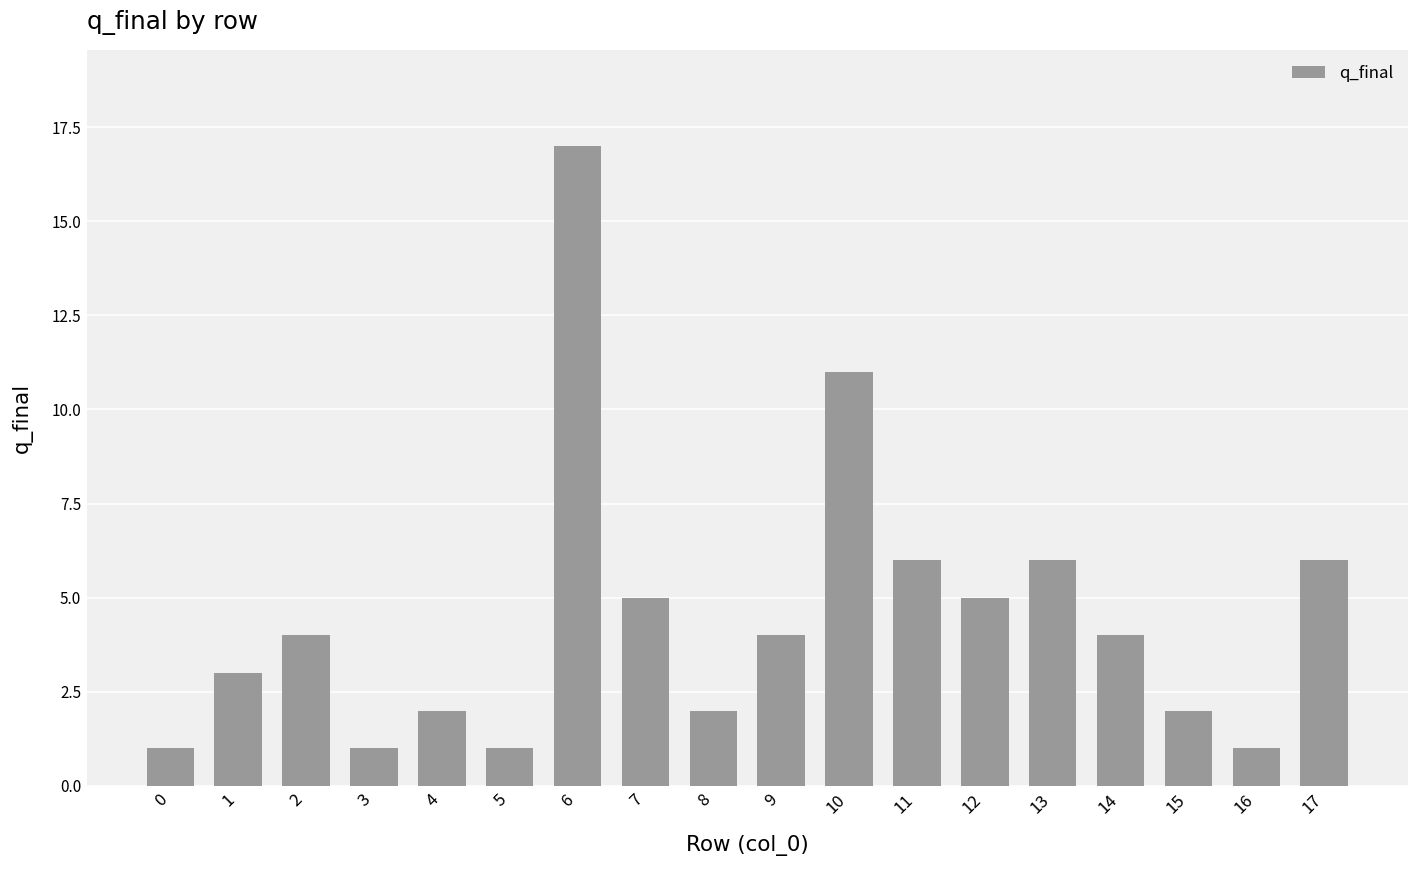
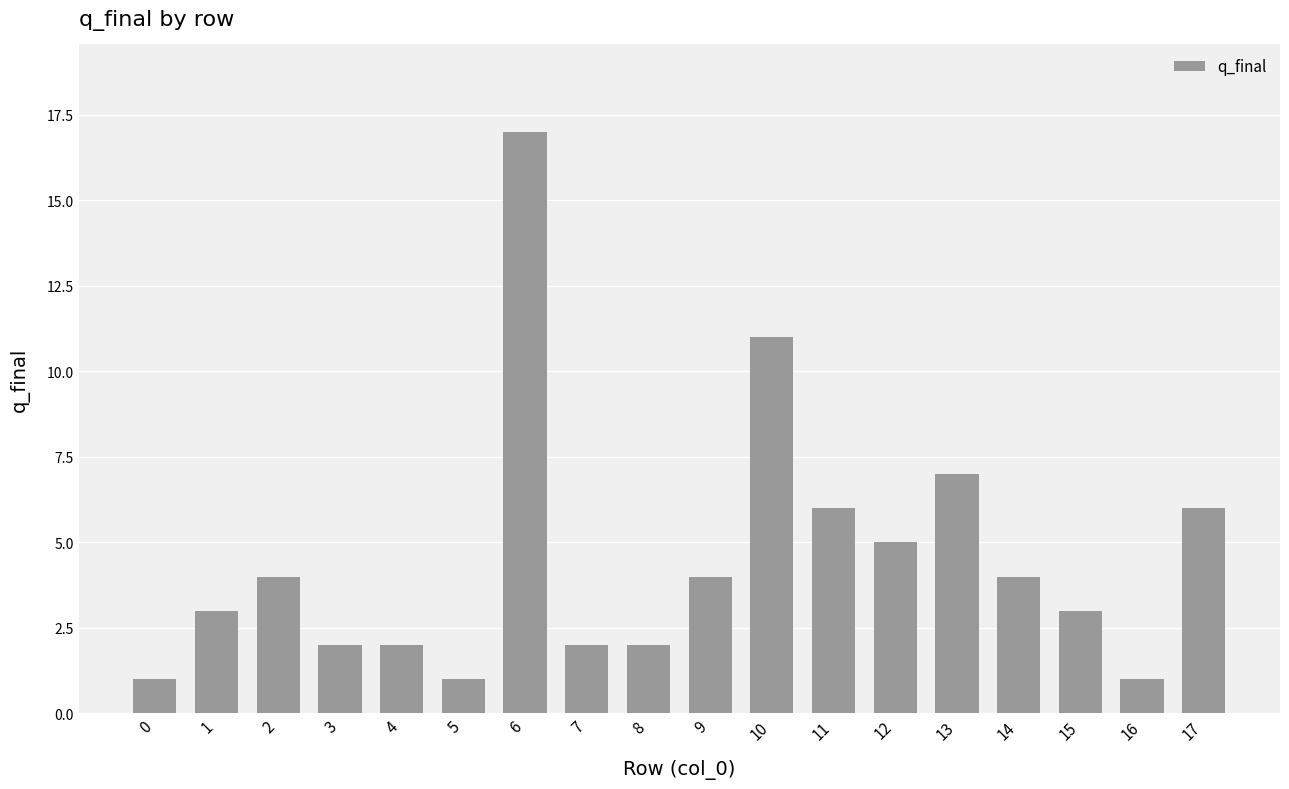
  {
    "0": 1,
    "1": 3,
    "2": 4,
-   "3": 1,
+   "3": 2,
    "4": 2,
    "5": 1,
    "6": 17,
-   "7": 5,
+   "7": 2,
    "8": 2,
    "9": 4,
    "10": 11,
    "11": 6,
    "12": 5,
-   "13": 6,
+   "13": 7,
    "14": 4,
-   "15": 2,
+   "15": 3,
    "16": 1,
    "17": 6
  }
